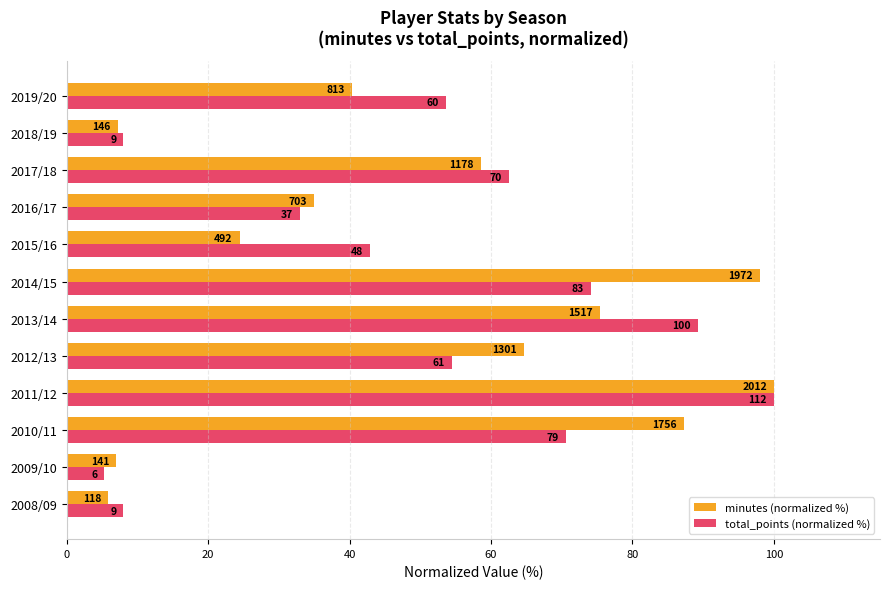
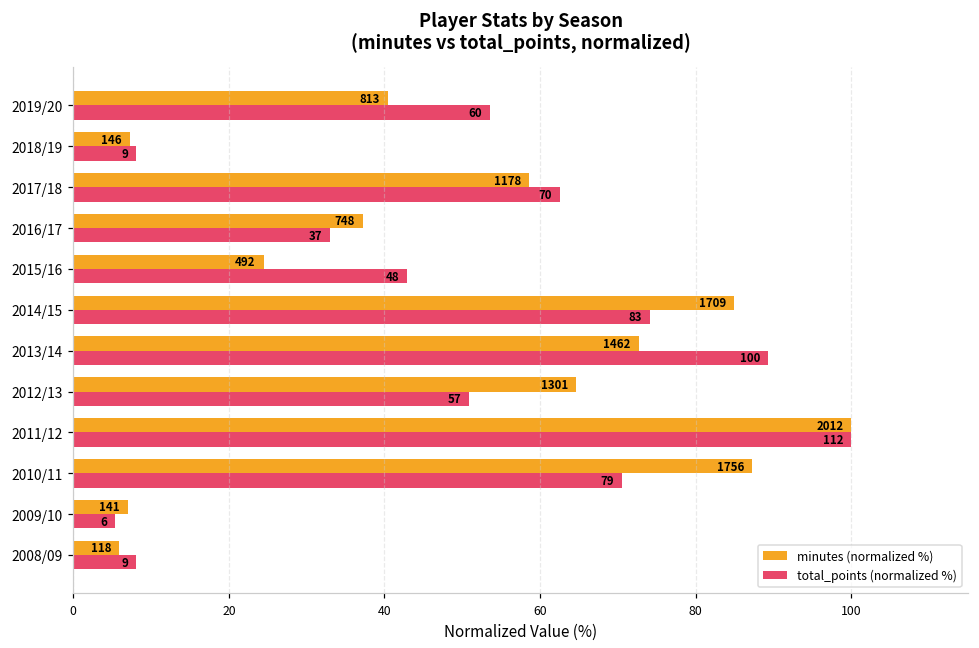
  {
    "minutes (normalized %)": {
-     "2016/17": 703,
-     "2014/15": 1972,
-     "2013/14": 1517,
+     "2016/17": 748,
+     "2014/15": 1709,
+     "2013/14": 1462,
      "2008/09": 6
    },
    "total_points (normalized %)": {
-     "2012/13": 61
+     "2012/13": 57
    }
  }
